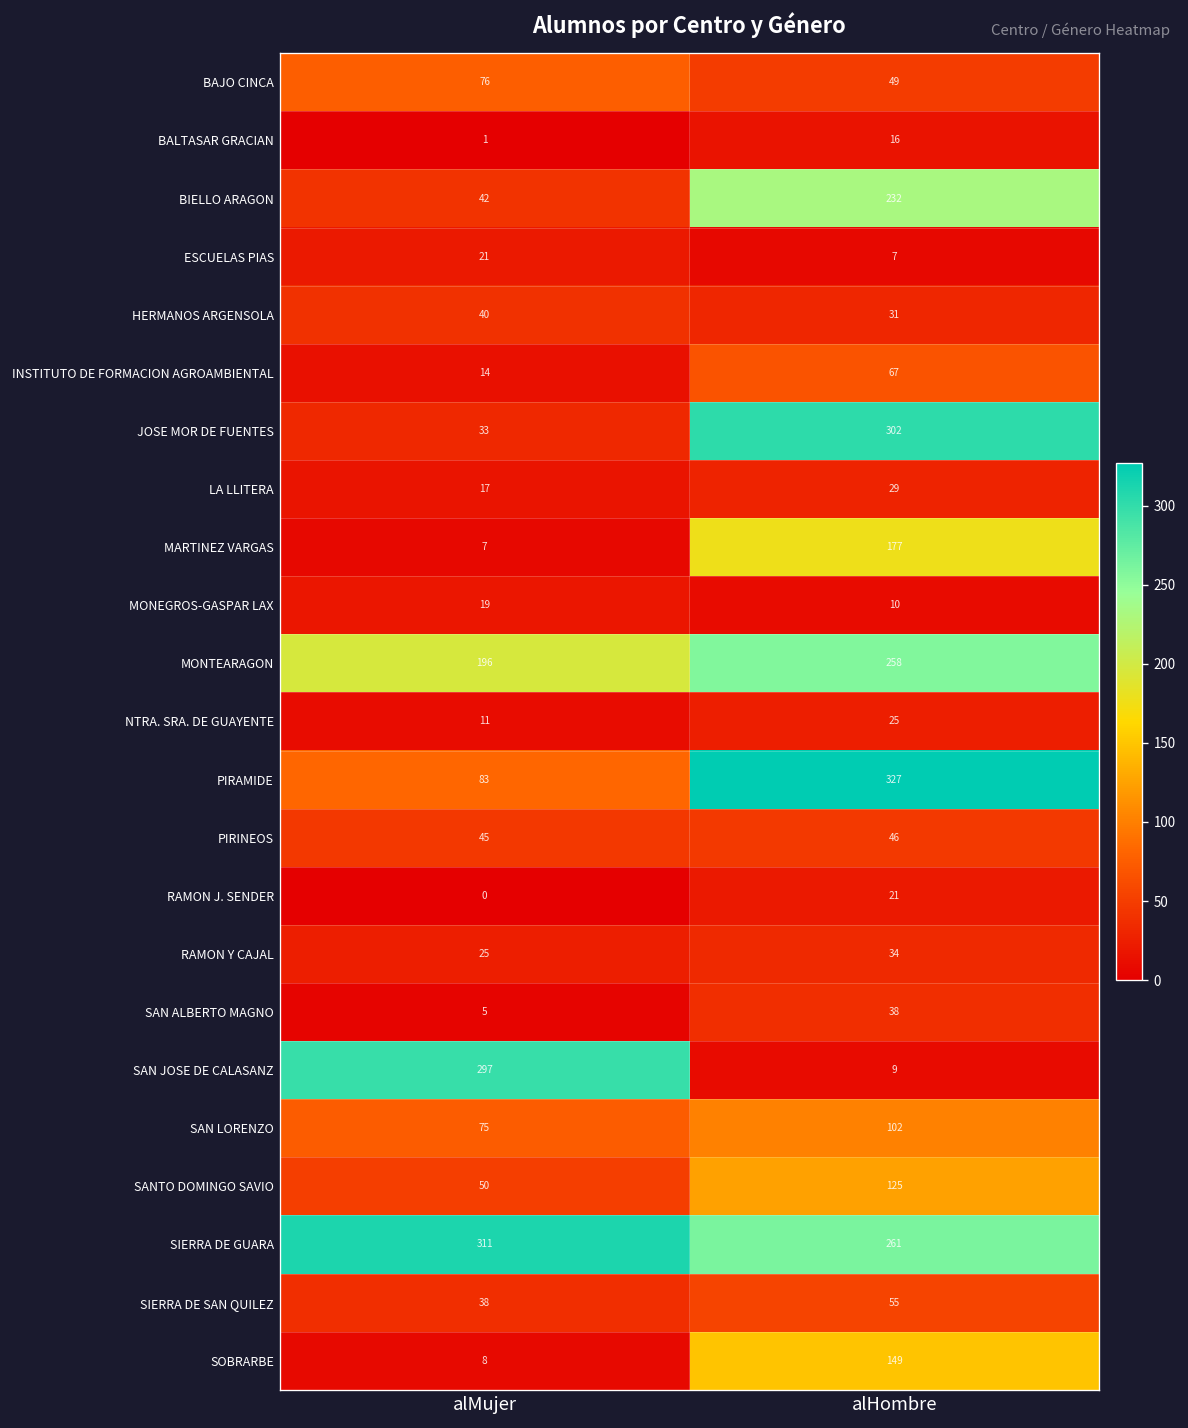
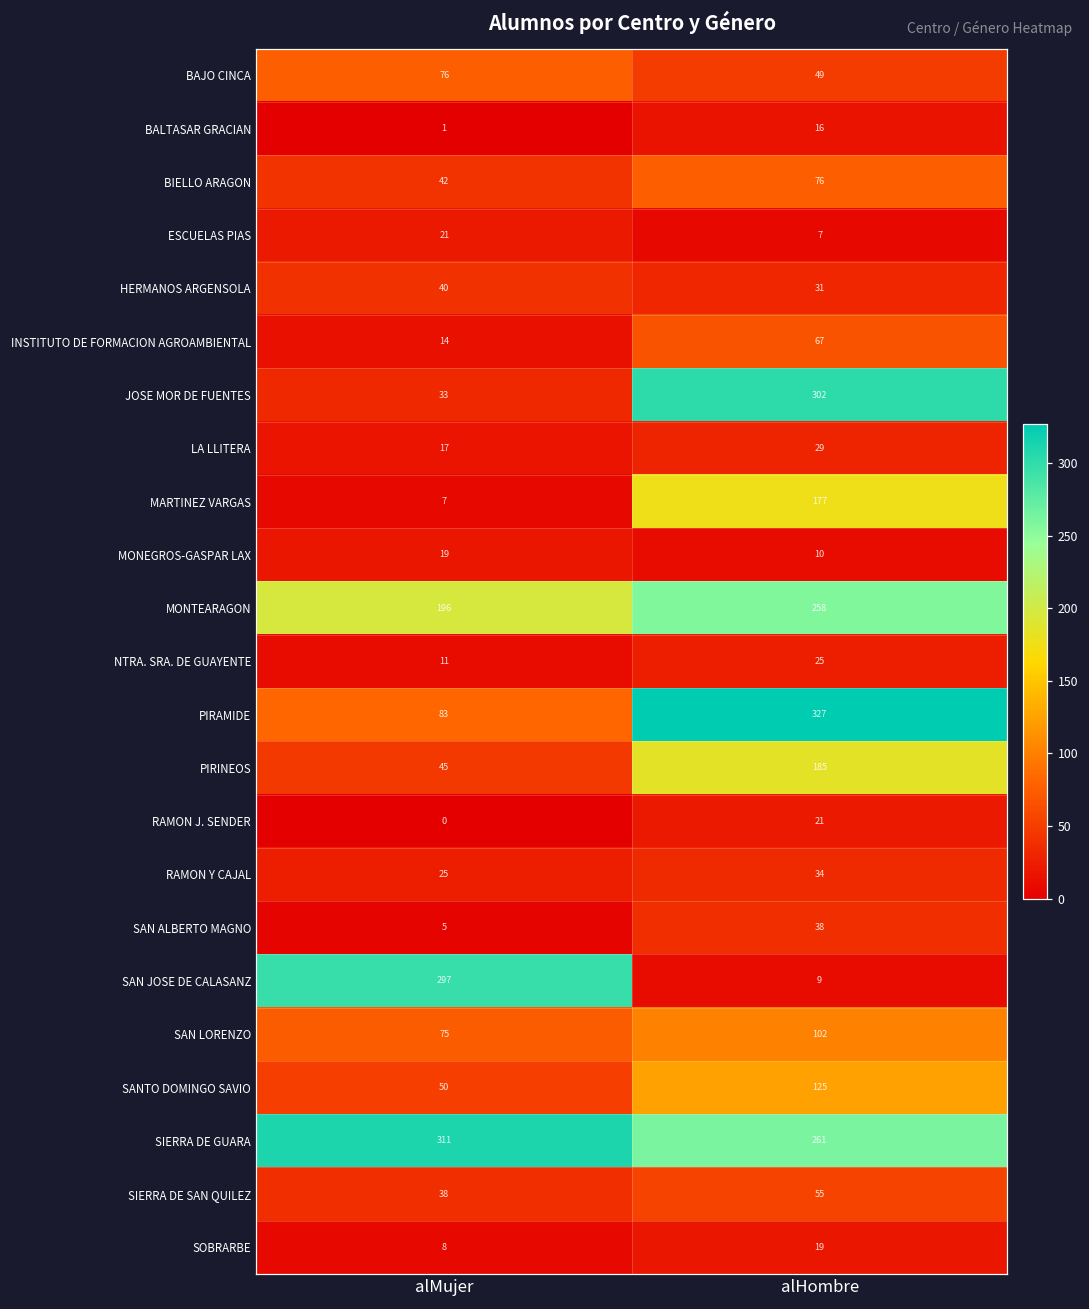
  {
    "BAJO CINCA": {
      "alMujer": 76,
      "alHombre": 49
    },
    "BALTASAR GRACIAN": {
      "alMujer": 1,
      "alHombre": 16
    },
    "BIELLO ARAGON": {
      "alMujer": 42,
-     "alHombre": 232
+     "alHombre": 76
    },
    "ESCUELAS PIAS": {
      "alMujer": 21,
      "alHombre": 7
    },
    "HERMANOS ARGENSOLA": {
      "alMujer": 40,
      "alHombre": 31
    },
    "INSTITUTO DE FORMACION AGROAMBIENTAL": {
      "alMujer": 14,
      "alHombre": 67
    },
    "JOSE MOR DE FUENTES": {
      "alMujer": 33,
      "alHombre": 302
    },
    "LA LLITERA": {
      "alMujer": 17,
      "alHombre": 29
    },
    "MARTINEZ VARGAS": {
      "alMujer": 7,
      "alHombre": 177
    },
    "MONEGROS-GASPAR LAX": {
      "alMujer": 19,
      "alHombre": 10
    },
    "MONTEARAGON": {
      "alMujer": 196,
      "alHombre": 258
    },
    "NTRA. SRA. DE GUAYENTE": {
      "alMujer": 11,
      "alHombre": 25
    },
    "PIRAMIDE": {
      "alMujer": 83,
      "alHombre": 327
    },
    "PIRINEOS": {
      "alMujer": 45,
-     "alHombre": 46
+     "alHombre": 185
    },
    "RAMON J. SENDER": {
      "alMujer": 0,
      "alHombre": 21
    },
    "RAMON Y CAJAL": {
      "alMujer": 25,
      "alHombre": 34
    },
    "SAN ALBERTO MAGNO": {
      "alMujer": 5,
      "alHombre": 38
    },
    "SAN JOSE DE CALASANZ": {
      "alMujer": 297,
      "alHombre": 9
    },
    "SAN LORENZO": {
      "alMujer": 75,
      "alHombre": 102
    },
    "SANTO DOMINGO SAVIO": {
      "alMujer": 50,
      "alHombre": 125
    },
    "SIERRA DE GUARA": {
      "alMujer": 311,
      "alHombre": 261
    },
    "SIERRA DE SAN QUILEZ": {
      "alMujer": 38,
      "alHombre": 55
    },
    "SOBRARBE": {
      "alMujer": 8,
-     "alHombre": 149
+     "alHombre": 19
    }
  }
